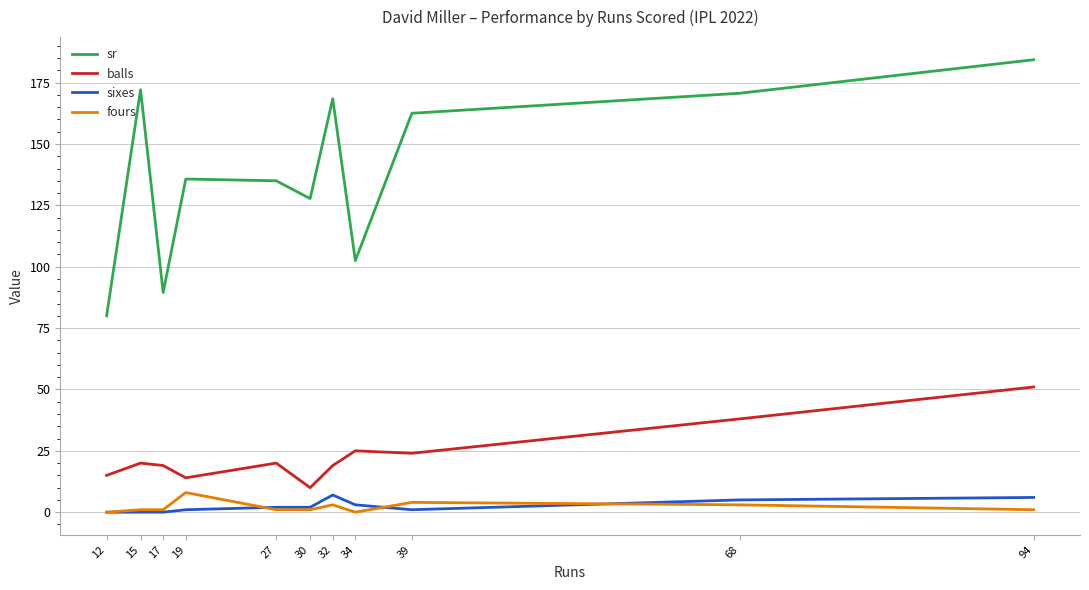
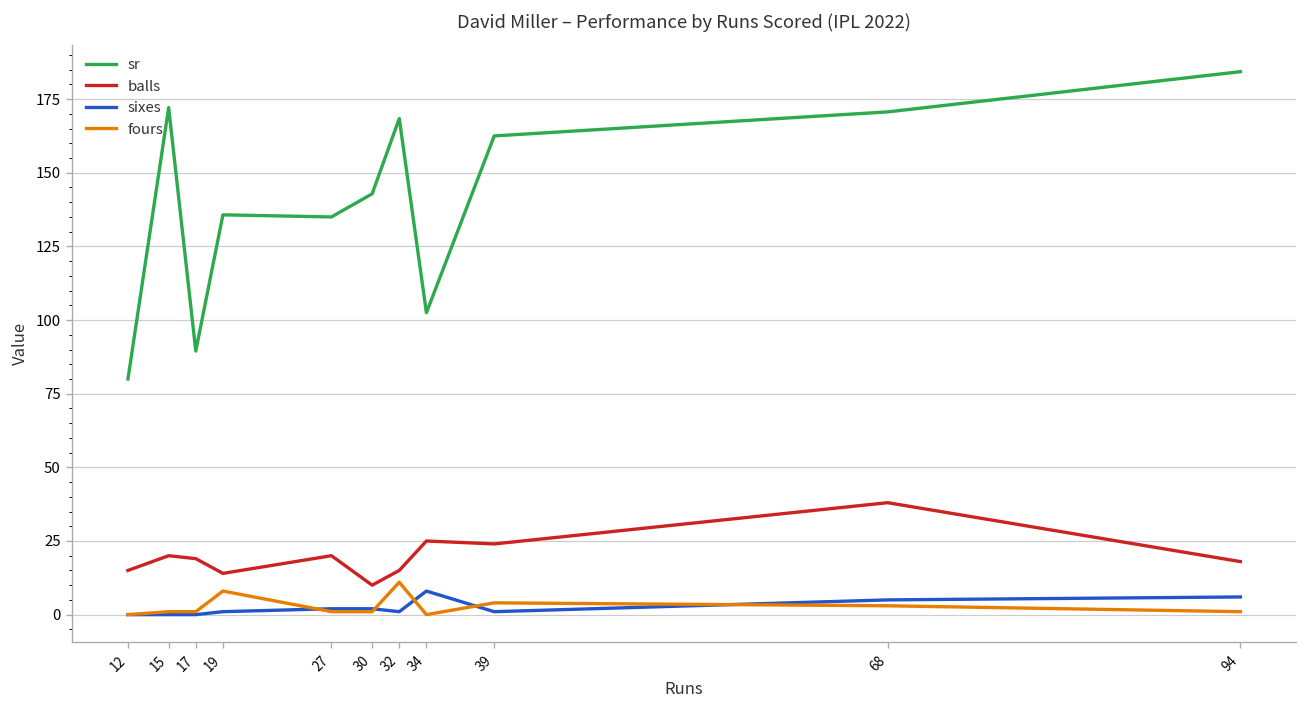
  {
    "sr": {
      "12": 80,
      "15": 172,
      "17": 89,
      "19": 136,
      "27": 135,
-     "30": 128,
+     "30": 143,
      "32": 168,
      "34": 103,
      "39": 163,
      "68": 171,
      "94": 184
    },
    "balls": {
      "12": 15,
      "15": 20,
      "17": 19,
      "19": 14,
      "27": 20,
      "30": 10,
-     "32": 19,
+     "32": 15,
      "34": 25,
      "39": 24,
      "68": 38,
-     "94": 51
+     "94": 18
    },
    "sixes": {
      "15": 0,
      "17": 0,
      "19": 1,
-     "32": 7,
-     "34": 3,
+     "32": 1,
+     "34": 8,
      "39": 1,
      "68": 5,
      "94": 6
    },
    "fours": {
      "15": 1,
      "17": 1,
      "19": 8,
-     "32": 3,
+     "32": 11,
      "34": 0,
      "39": 4,
      "68": 3,
      "94": 1
    }
  }
